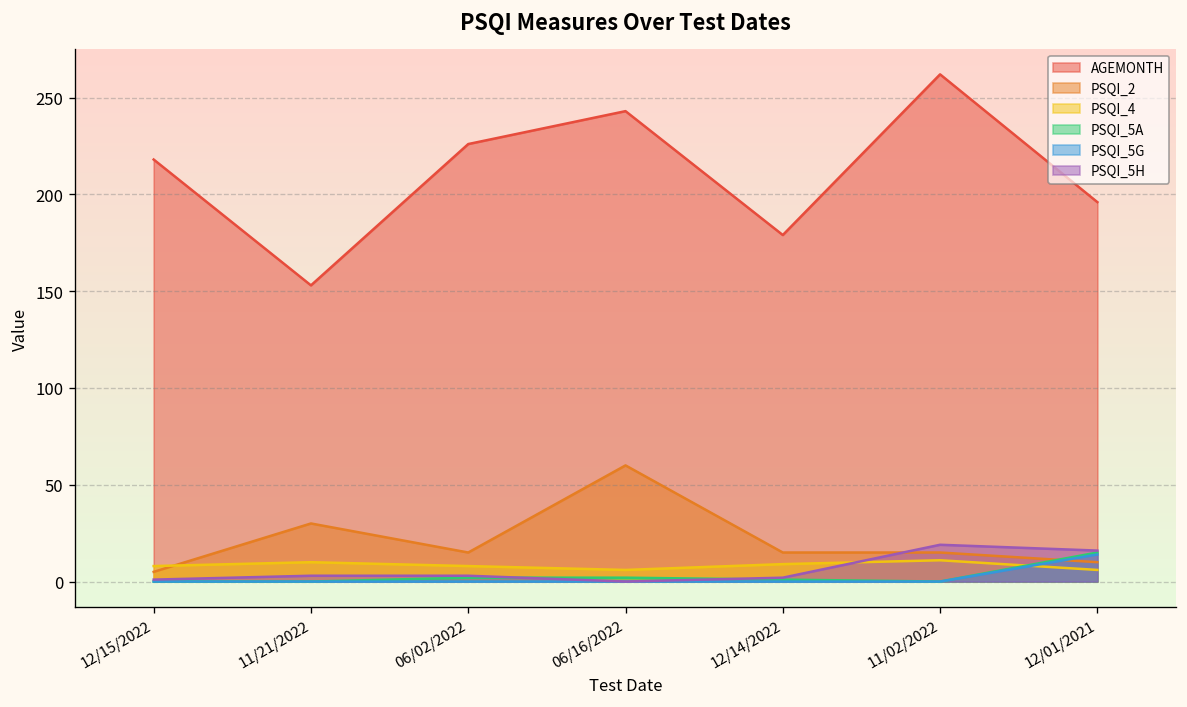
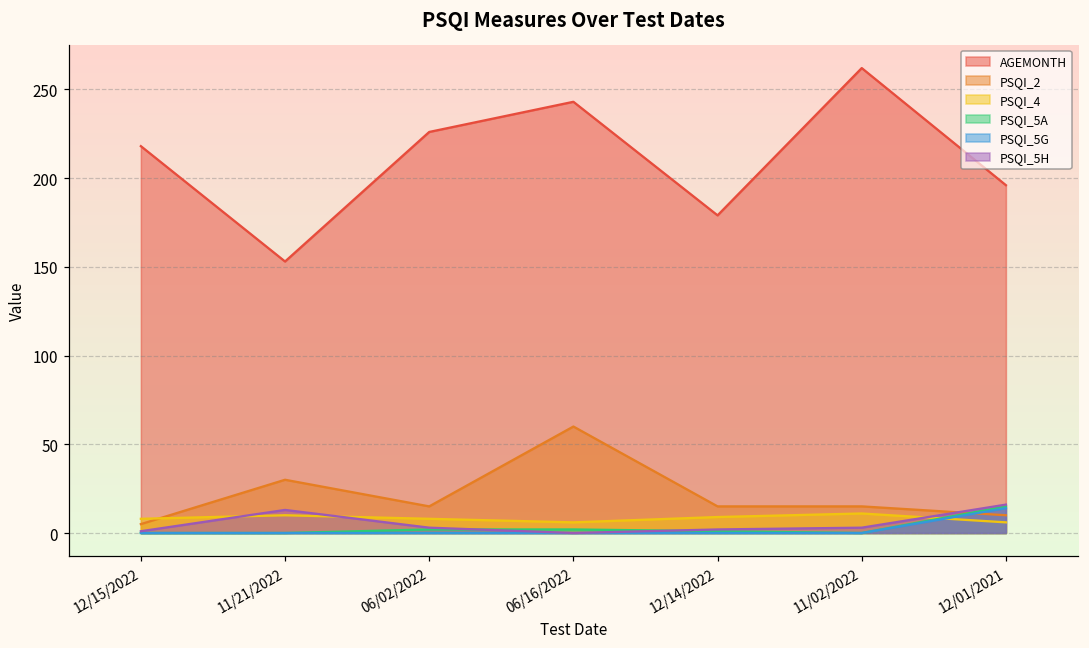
  {
    "PSQI_5A": {
      "06/16/2022": 2
    },
    "PSQI_5G": {
      "06/02/2022": 0
    },
    "PSQI_5H": {
-     "11/21/2022": 3,
-     "11/02/2022": 19
+     "11/21/2022": 13,
+     "11/02/2022": 3
    }
  }
